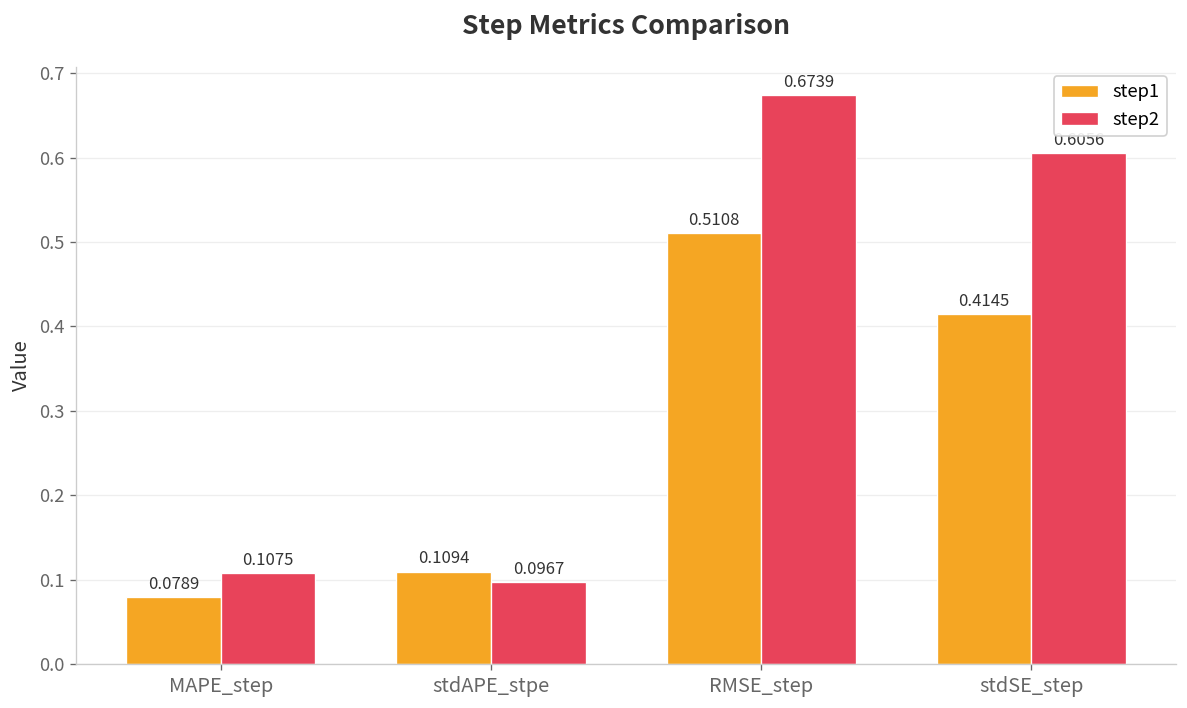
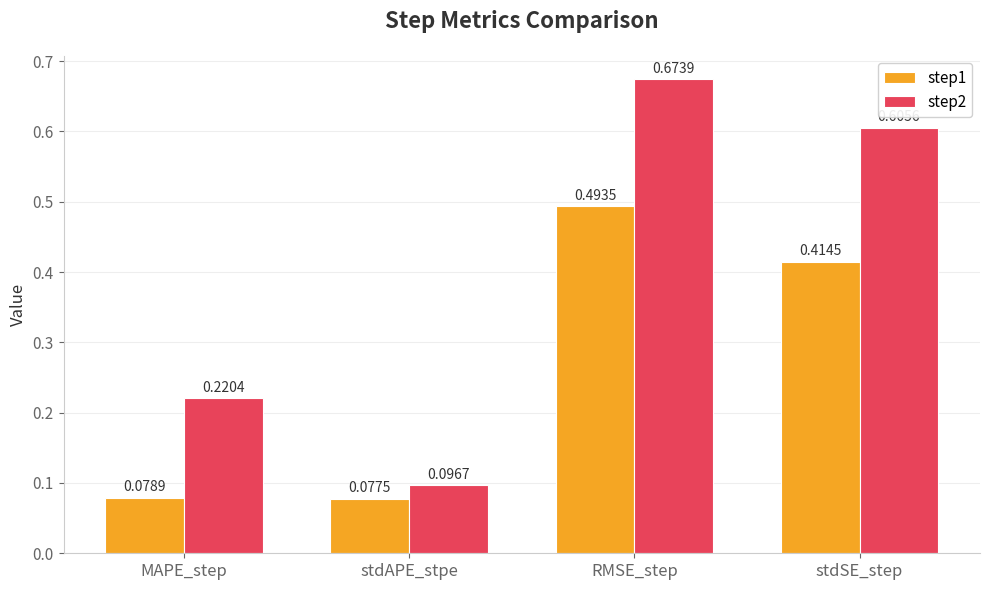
  {
    "step1": {
      "MAPE_step": 0.0789,
-     "stdAPE_stpe": 0.1094,
-     "RMSE_step": 0.5108,
+     "stdAPE_stpe": 0.0775,
+     "RMSE_step": 0.4935,
      "stdSE_step": 0.4145
    },
    "step2": {
-     "MAPE_step": 0.1075,
+     "MAPE_step": 0.2204,
      "stdAPE_stpe": 0.0967,
      "RMSE_step": 0.6739
    }
  }
